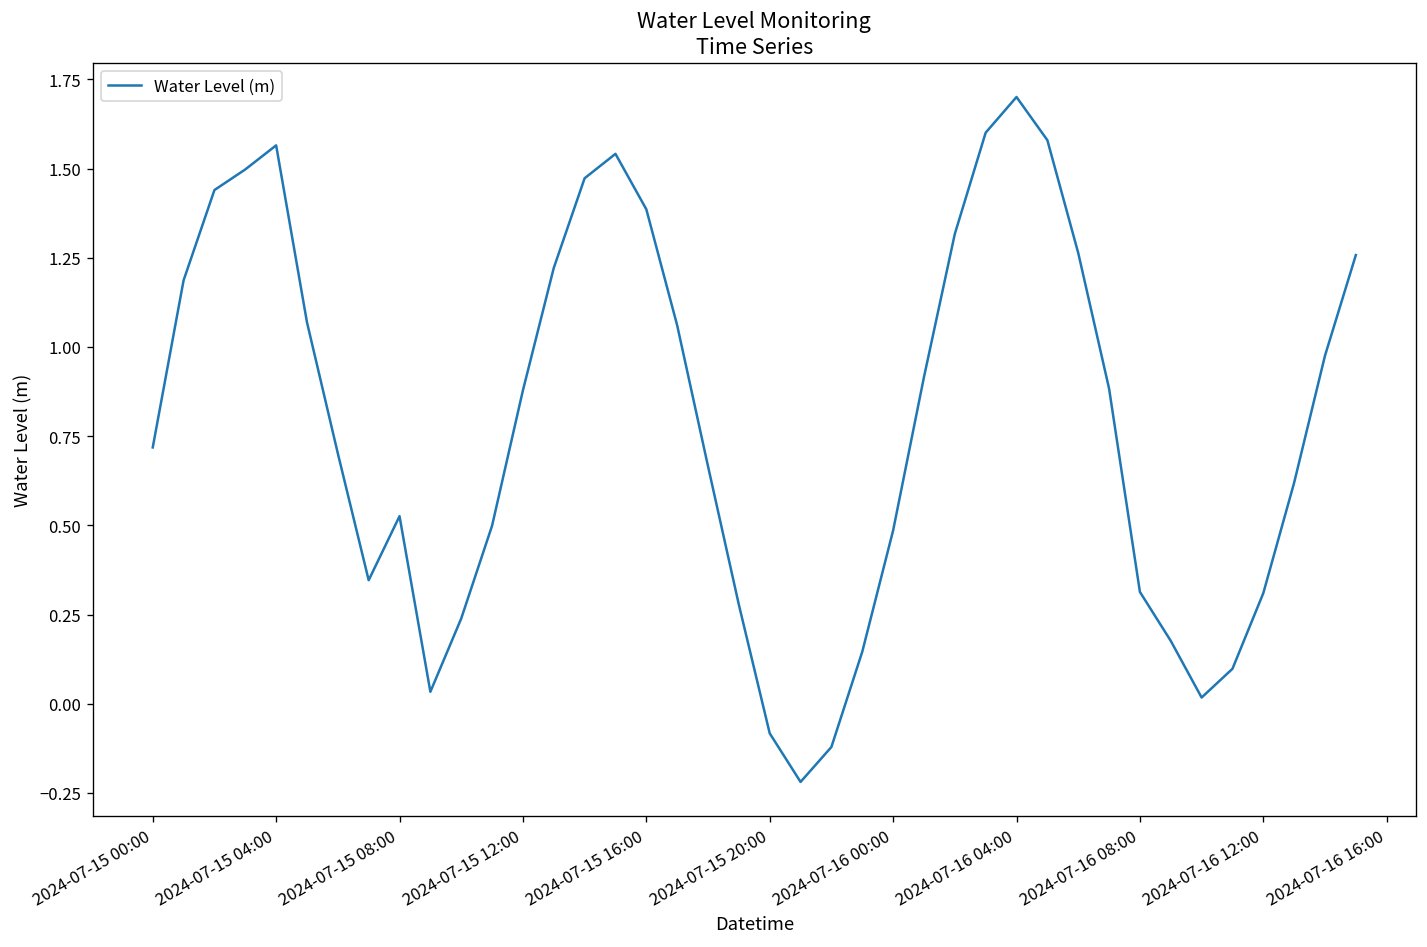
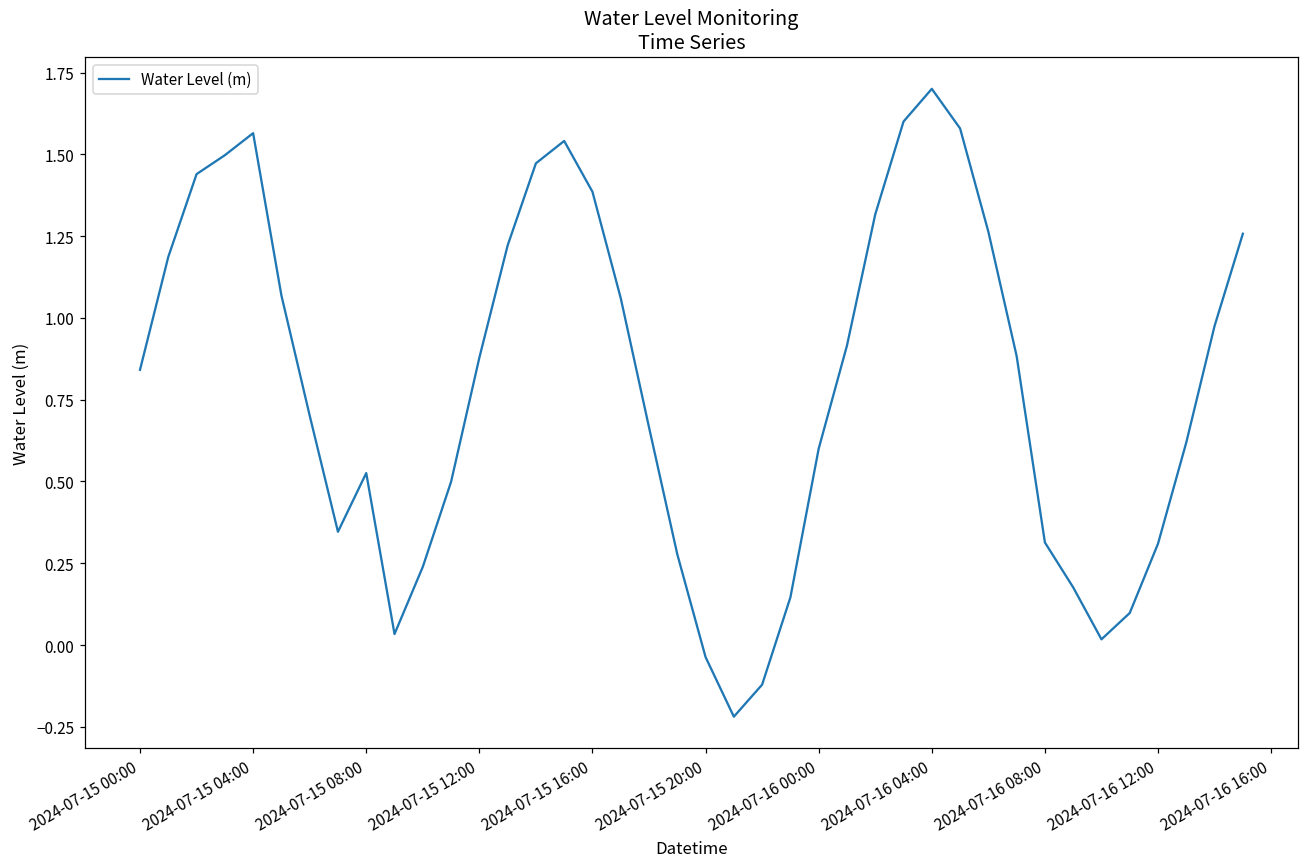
  {
-   "2024-07-15 00:00": 0.72,
+   "2024-07-15 00:00": 0.84,
    "2024-07-15 04:00": 1.56,
    "2024-07-15 08:00": 0.53,
    "2024-07-15 12:00": 0.88,
    "2024-07-15 16:00": 1.39,
-   "2024-07-15 20:00": -0.08,
-   "2024-07-16 00:00": 0.49,
+   "2024-07-15 20:00": -0.04,
+   "2024-07-16 00:00": 0.60,
    "2024-07-16 04:00": 1.70,
    "2024-07-16 08:00": 0.31,
    "2024-07-16 12:00": 0.31
  }
